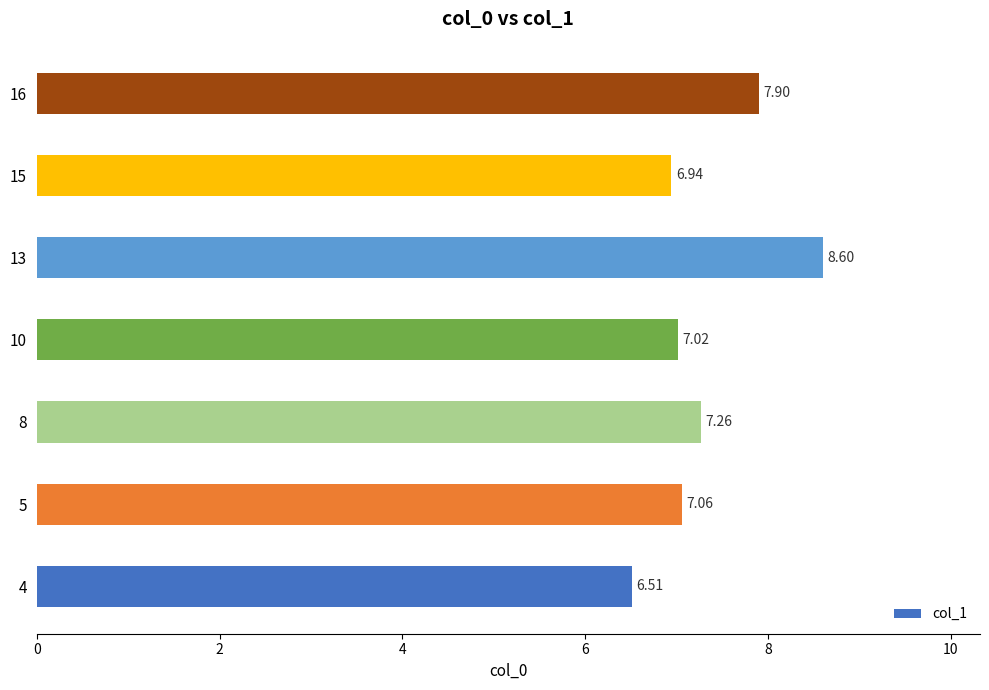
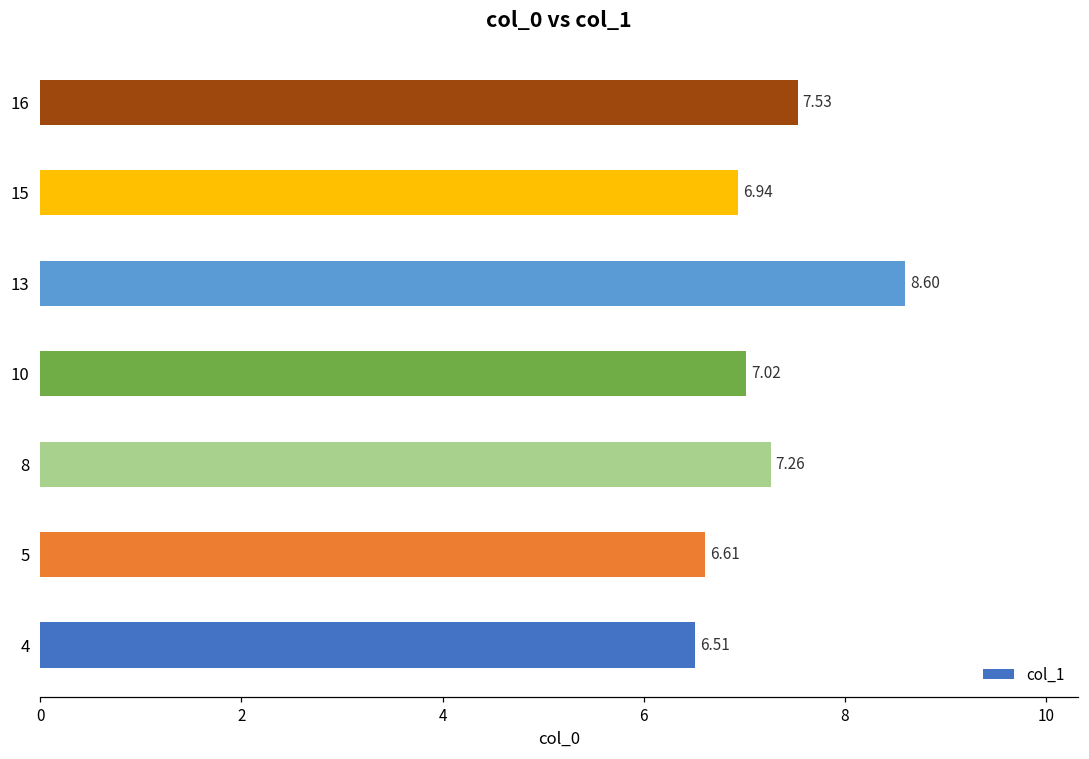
  {
-   "16": 7.90,
+   "16": 7.53,
    "15": 6.94,
    "13": 8.60,
    "10": 7.02,
    "8": 7.26,
-   "5": 7.06,
+   "5": 6.61,
    "4": 6.51
  }
